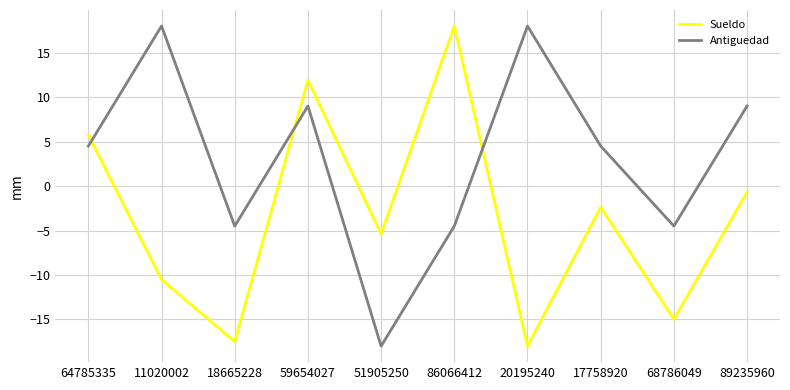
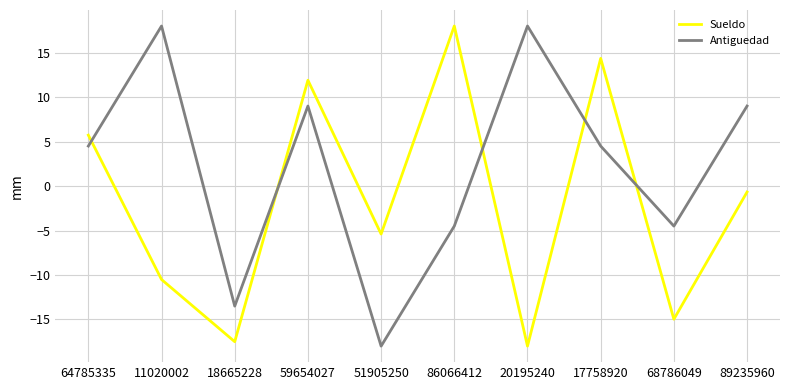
  {
    "Sueldo": {
      "64785335": 6,
      "11020002": -11,
      "18665228": -18,
      "59654027": 12,
      "51905250": -5,
      "86066412": 18,
      "20195240": -18,
-     "17758920": -2,
+     "17758920": 14,
      "68786049": -15,
      "89235960": -1
    },
    "Antiguedad": {
      "64785335": 5,
      "11020002": 18,
-     "18665228": -5,
+     "18665228": -14,
      "59654027": 9,
      "51905250": -18,
      "86066412": -5,
      "20195240": 18,
      "17758920": 5,
      "68786049": -5,
      "89235960": 9
    }
  }
